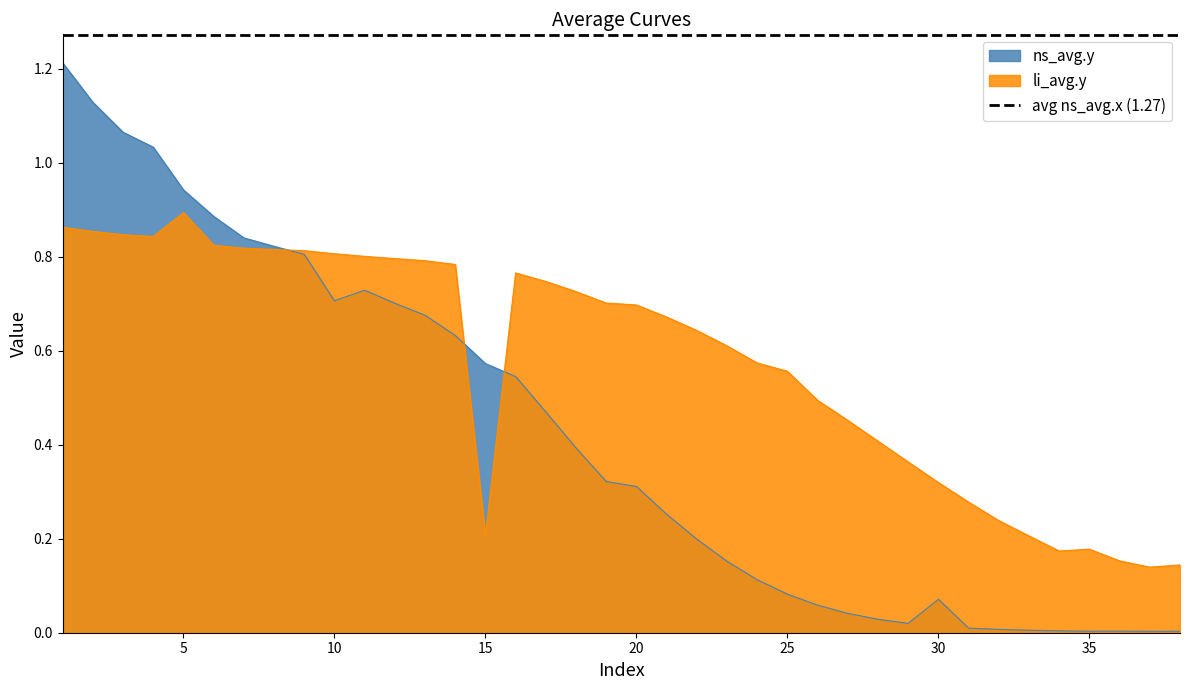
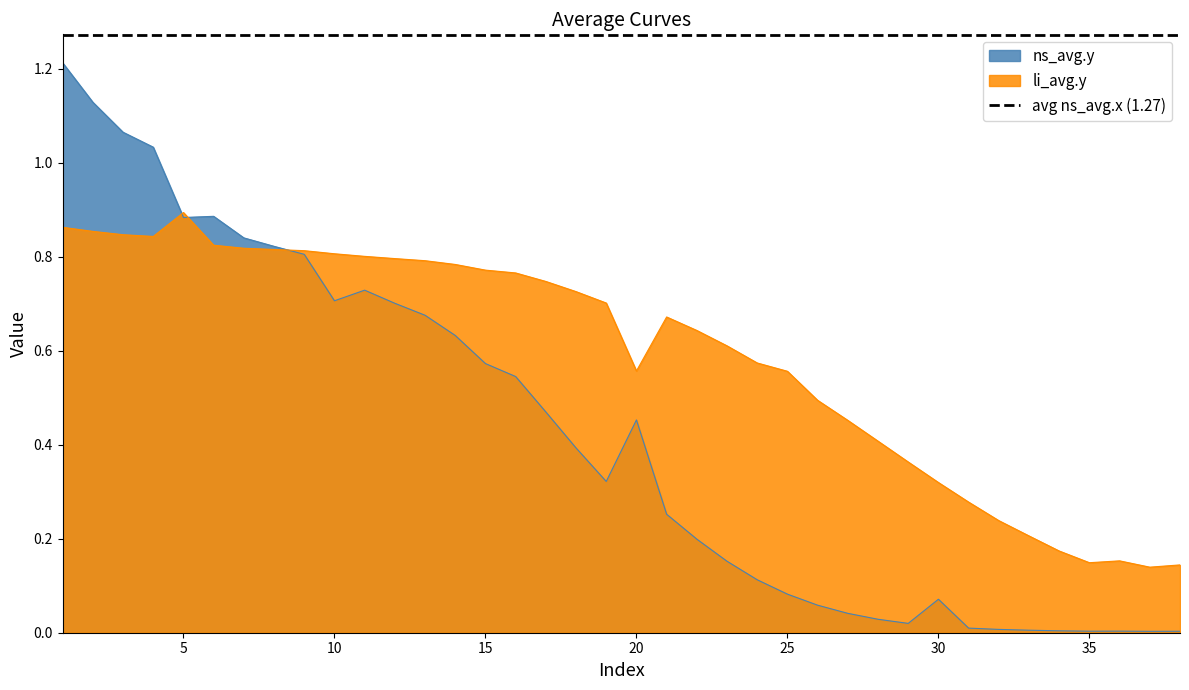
  {
    "ns_avg.y": {
-     "5": 0.94,
+     "5": 0.88,
      "10": 0.71,
      "15": 0.57,
-     "20": 0.31,
+     "20": 0.45,
      "25": 0.08,
      "30": 0.07,
      "35": 0.00
    },
    "li_avg.y": {
      "5": 0.89,
      "10": 0.81,
-     "15": 0.21,
-     "20": 0.70,
+     "15": 0.77,
+     "20": 0.56,
      "25": 0.56,
      "30": 0.32,
-     "35": 0.18
+     "35": 0.15
    }
  }
